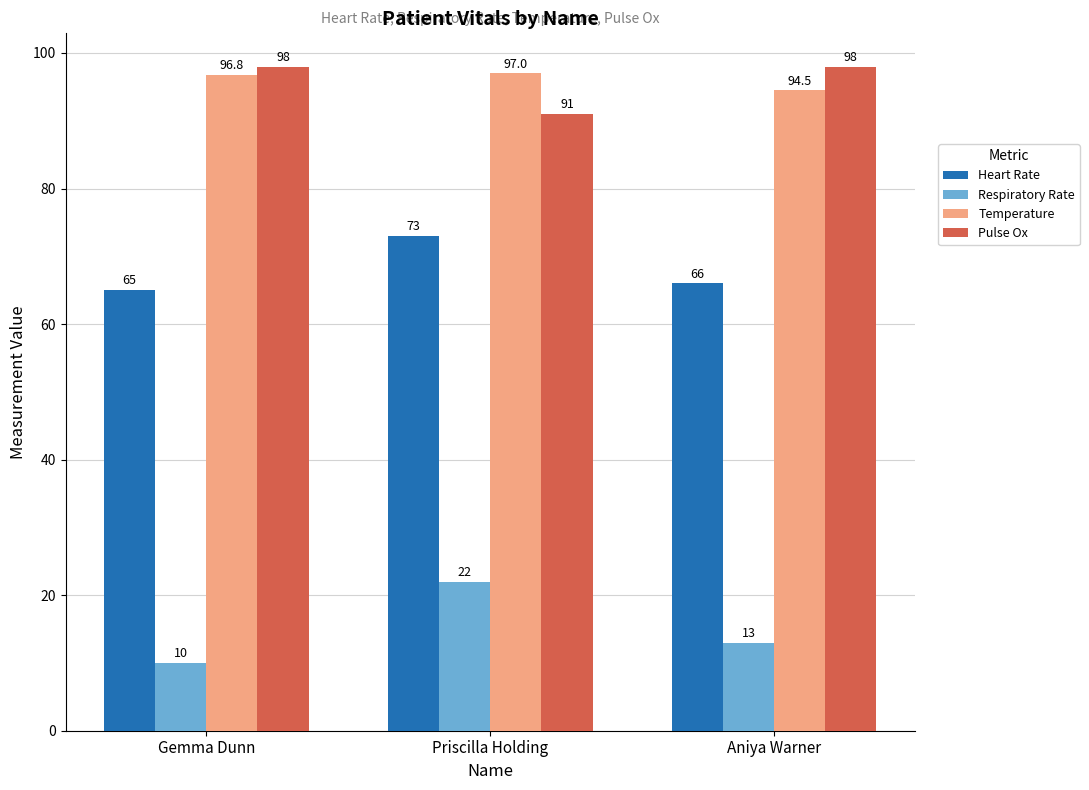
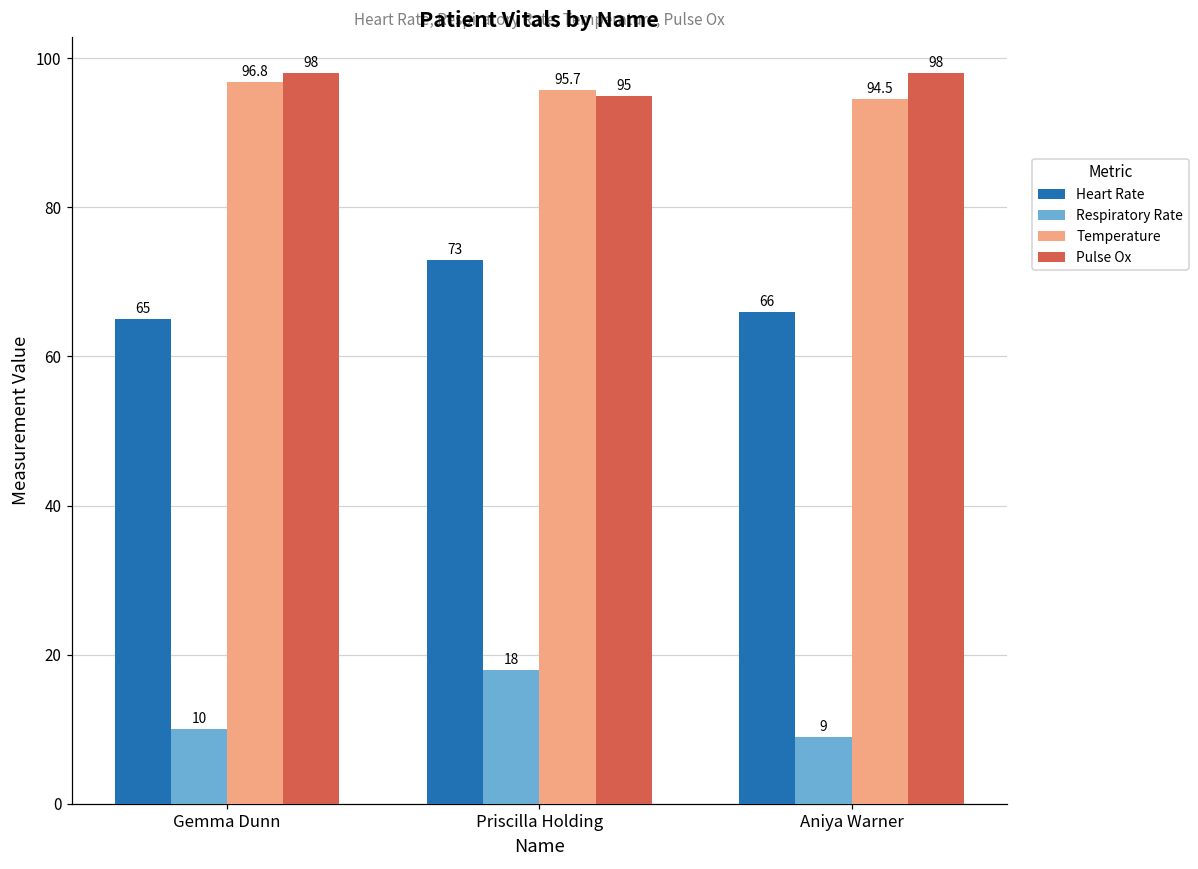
  {
    "Heart Rate": {
      "Gemma Dunn": 65,
      "Priscilla Holding": 73,
      "Aniya Warner": 66
    },
    "Respiratory Rate": {
      "Gemma Dunn": 10,
-     "Priscilla Holding": 22,
-     "Aniya Warner": 13
+     "Priscilla Holding": 18,
+     "Aniya Warner": 9
    },
    "Temperature": {
      "Gemma Dunn": 96.8,
-     "Priscilla Holding": 97.0,
+     "Priscilla Holding": 95.7,
      "Aniya Warner": 94.5
    },
    "Pulse Ox": {
      "Gemma Dunn": 98,
-     "Priscilla Holding": 91,
+     "Priscilla Holding": 95,
      "Aniya Warner": 98
    }
  }
